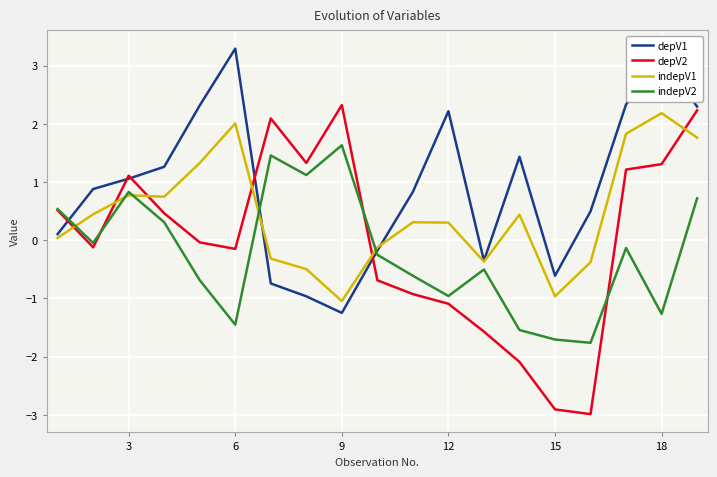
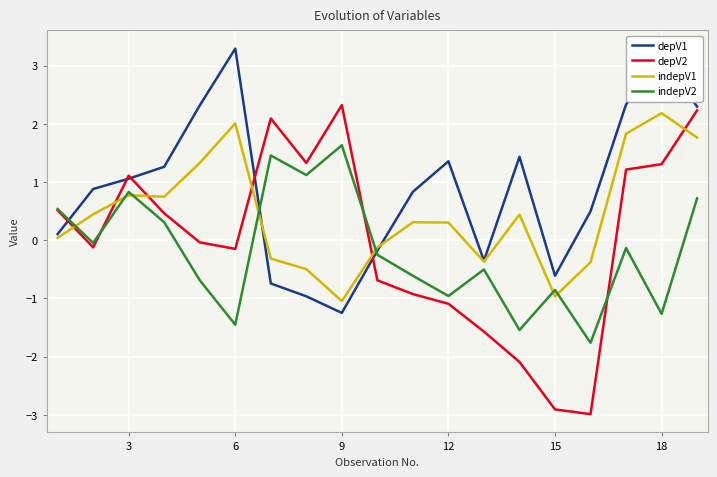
  {
    "depV1": {
      "3": 1.1,
      "6": 3.3,
      "9": -1.2,
-     "12": 2.2,
+     "12": 1.4,
      "15": -0.6
    },
    "depV2": {
      "3": 1.1,
      "6": -0.1,
      "9": 2.3,
      "12": -1.1,
      "15": -2.9,
      "18": 1.3
    },
    "indepV1": {
      "3": 0.8,
      "6": 2.0,
      "9": -1.0,
      "12": 0.3,
      "15": -1.0,
      "18": 2.2
    },
    "indepV2": {
      "3": 0.8,
      "6": -1.5,
      "9": 1.6,
      "12": -1.0,
-     "15": -1.7,
+     "15": -0.9,
      "18": -1.3
    }
  }
